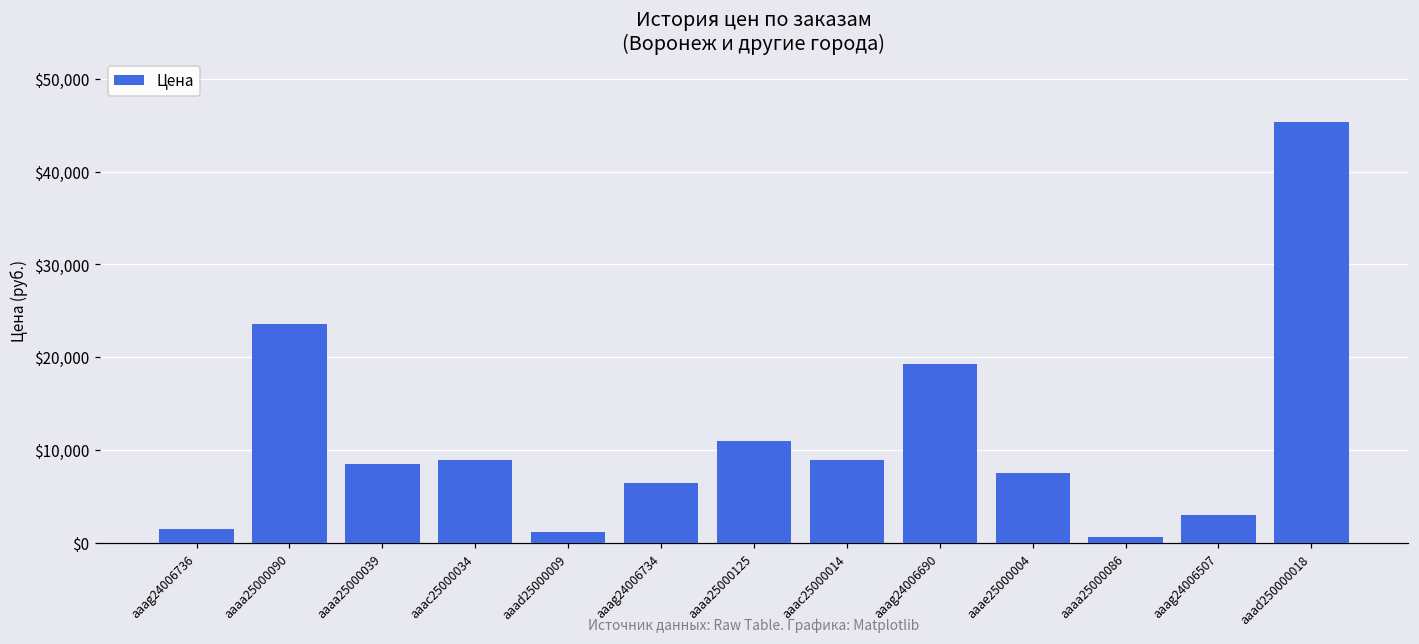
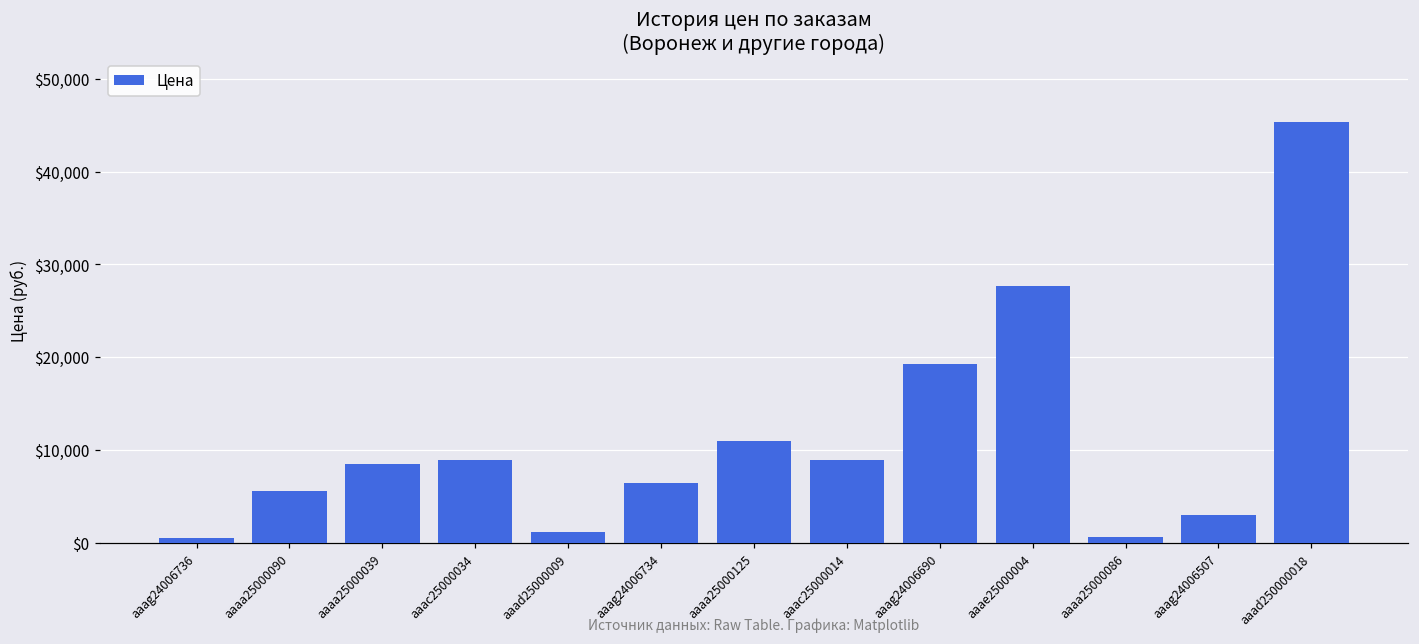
  {
-   "aaag24006736": "$2,000",
-   "aaaa25000090": "$24,000",
+   "aaag24006736": "$1,000",
+   "aaaa25000090": "$6,000",
    "aaaa25000039": "$8,000",
    "aaac25000034": "$9,000",
    "aaad25000009": "$1,000",
    "aaag24006734": "$6,000",
    "aaaa25000125": "$11,000",
    "aaac25000014": "$9,000",
    "aaag24006690": "$19,000",
-   "aaae25000004": "$7,000",
+   "aaae25000004": "$28,000",
    "aaaa25000086": "$1,000",
    "aaag24006507": "$3,000",
    "aaad250000018": "$45,000"
  }
